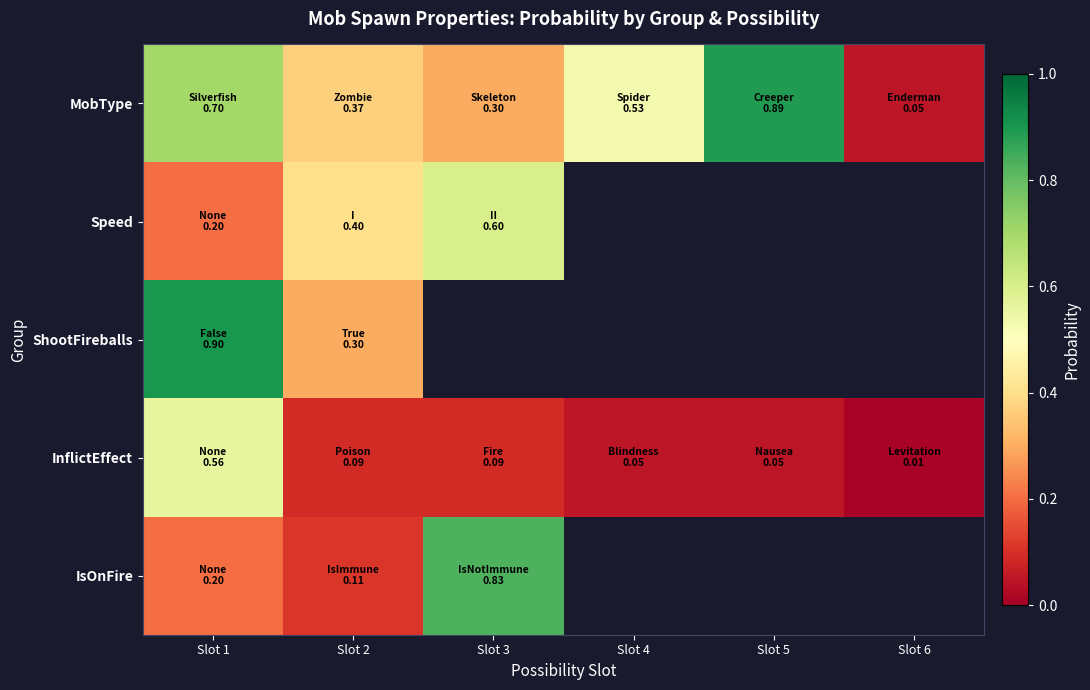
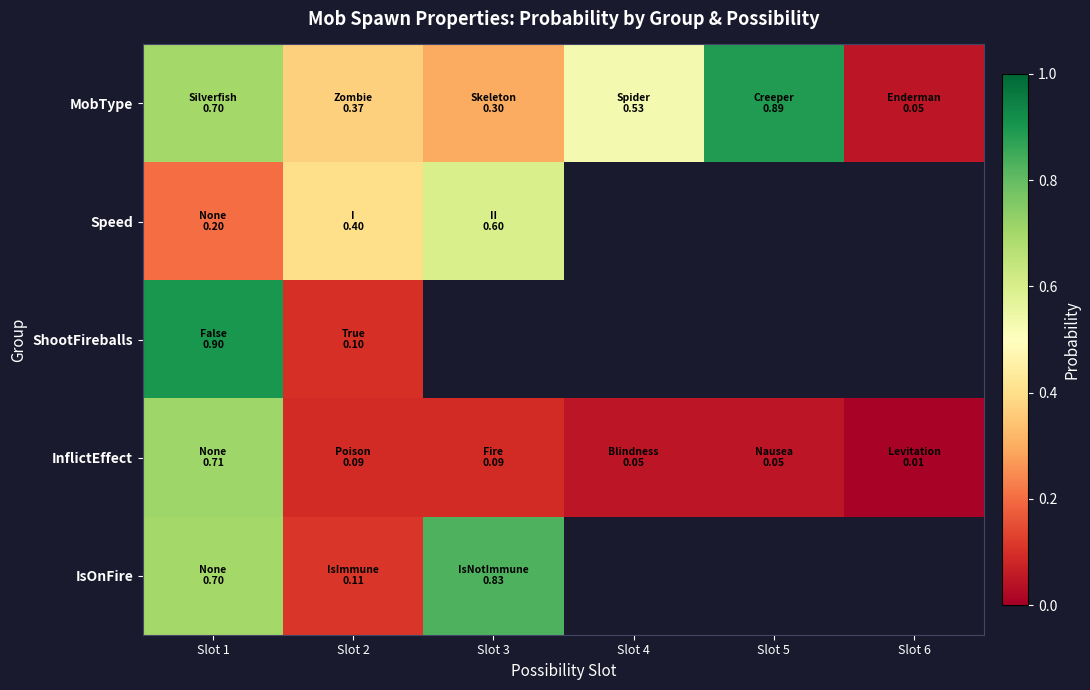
  {
    "MobType": {
      "Slot 1": 0.70,
      "Slot 2": 0.37,
      "Slot 3": 0.30,
      "Slot 4": 0.53,
      "Slot 5": 0.89,
      "Slot 6": 0.05
    },
    "Speed": {
      "Slot 1": 0.20,
      "Slot 2": 0.40,
      "Slot 3": 0.60
    },
    "ShootFireballs": {
      "Slot 1": 0.90,
-     "Slot 2": 0.30
+     "Slot 2": 0.10
    },
    "InflictEffect": {
-     "Slot 1": 0.56,
+     "Slot 1": 0.71,
      "Slot 2": 0.09,
      "Slot 3": 0.09,
      "Slot 4": 0.05,
      "Slot 5": 0.05,
      "Slot 6": 0.01
    },
    "IsOnFire": {
-     "Slot 1": 0.20,
+     "Slot 1": 0.70,
      "Slot 2": 0.11,
      "Slot 3": 0.83
    }
  }
